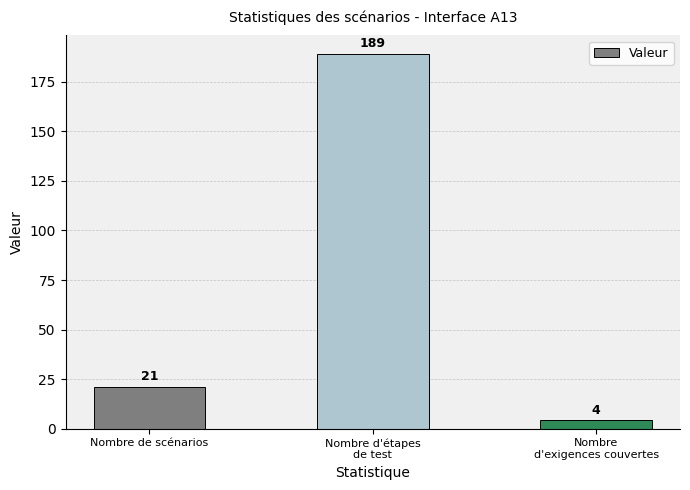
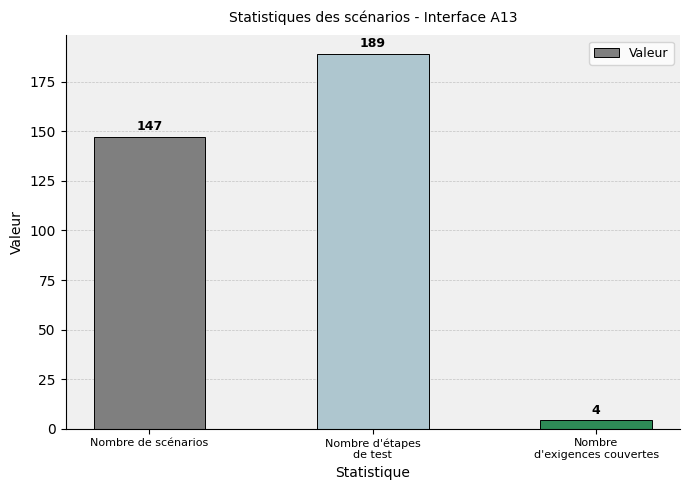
  {
-   "Nombre de scénarios": 21,
+   "Nombre de scénarios": 147,
    "Nombre d'étapes de test": 189,
    "Nombre d'exigences couvertes": 4
  }
